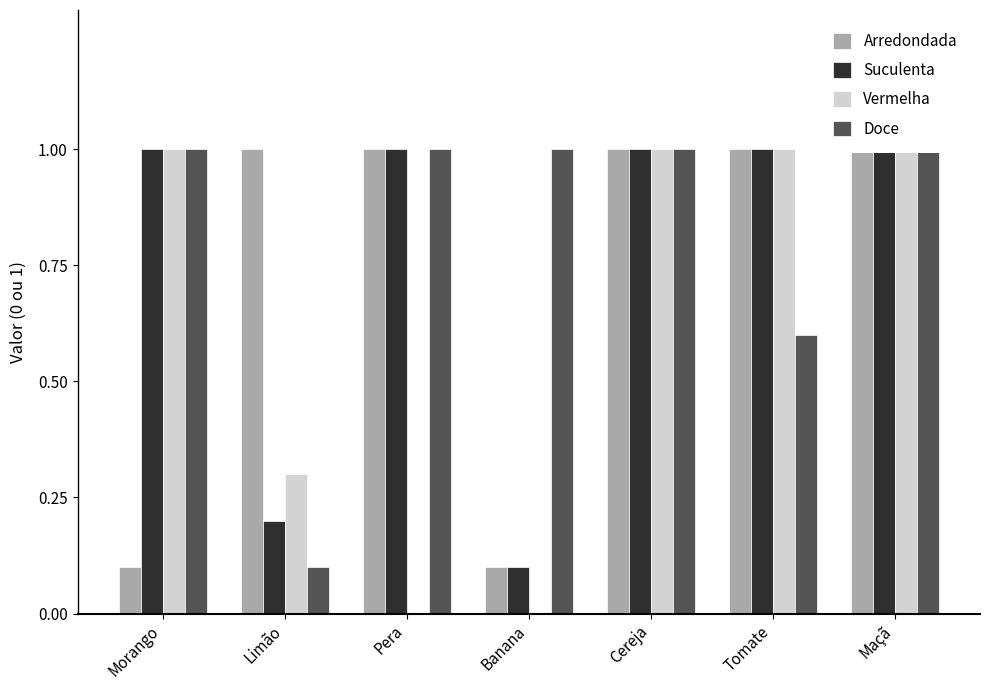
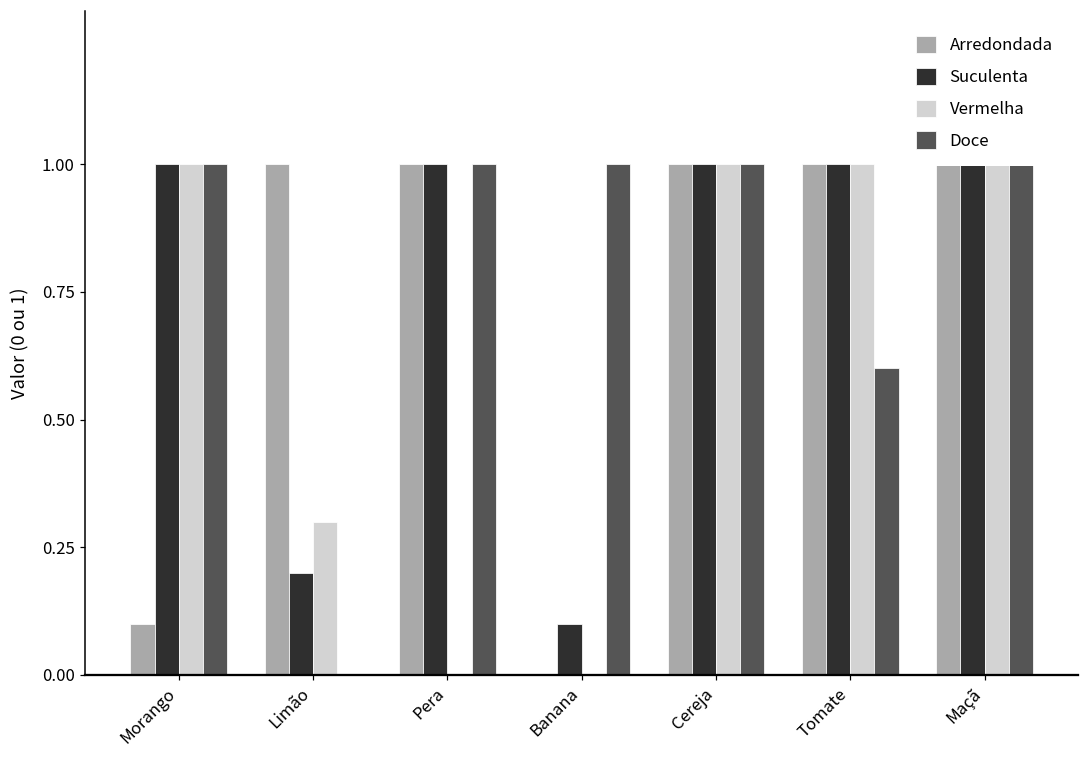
  {
    "Arredondada": {
      "Morango": 0.1,
      "Limão": 1.0,
      "Pera": 1.0,
-     "Banana": 0.1,
+     "Banana": 0.0,
      "Cereja": 1.0,
      "Tomate": 1.0
    },
    "Suculenta": {
      "Morango": 1.0,
      "Limão": 0.2,
      "Pera": 1.0,
      "Banana": 0.1,
      "Cereja": 1.0,
      "Tomate": 1.0
    },
    "Vermelha": {
      "Morango": 1.0,
      "Limão": 0.3,
      "Pera": 0.0,
      "Banana": 0.0,
      "Cereja": 1.0,
      "Tomate": 1.0
    },
    "Doce": {
      "Morango": 1.0,
-     "Limão": 0.1,
+     "Limão": 0.0,
      "Pera": 1.0,
      "Banana": 1.0,
      "Cereja": 1.0,
      "Tomate": 0.6
    }
  }
